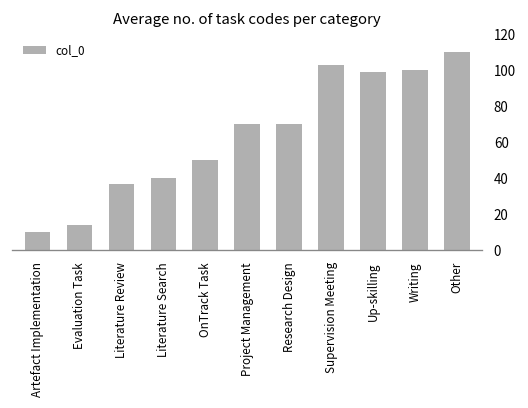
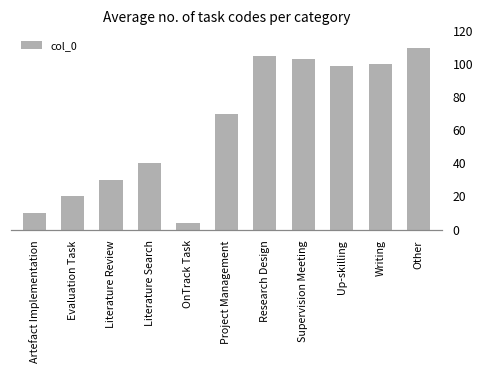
  {
    "Artefact Implementation": 10,
-   "Evaluation Task": 14,
-   "Literature Review": 37,
+   "Evaluation Task": 20,
+   "Literature Review": 30,
    "Literature Search": 40,
-   "OnTrack Task": 50,
+   "OnTrack Task": 4,
    "Project Management": 70,
-   "Research Design": 70,
+   "Research Design": 105,
    "Supervision Meeting": 103,
    "Up-skilling": 99,
    "Writing": 100,
    "Other": 110
  }
